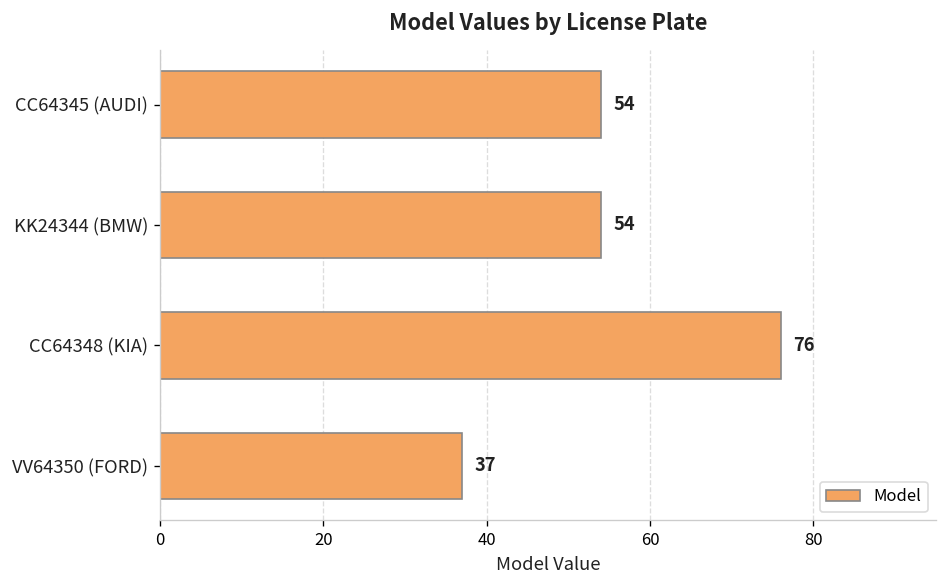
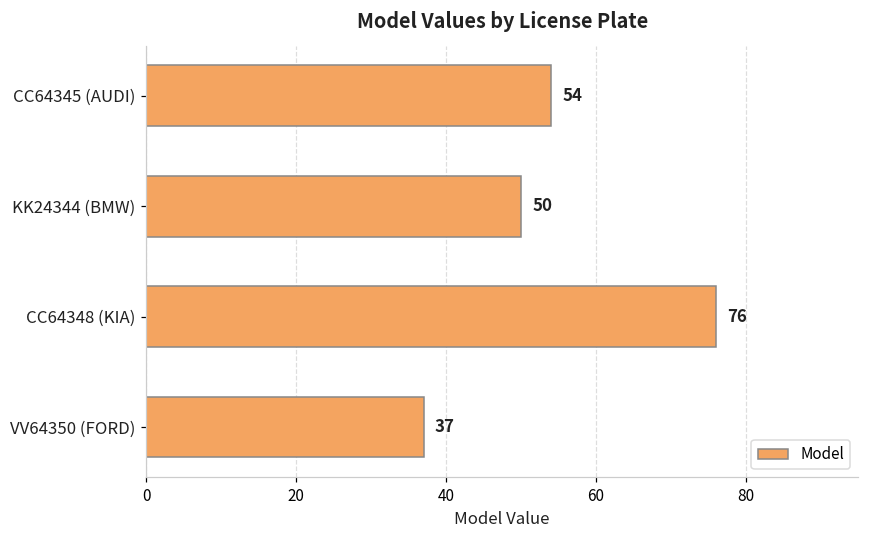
  {
    "CC64345 (AUDI)": 54,
-   "KK24344 (BMW)": 54,
+   "KK24344 (BMW)": 50,
    "CC64348 (KIA)": 76,
    "VV64350 (FORD)": 37
  }
